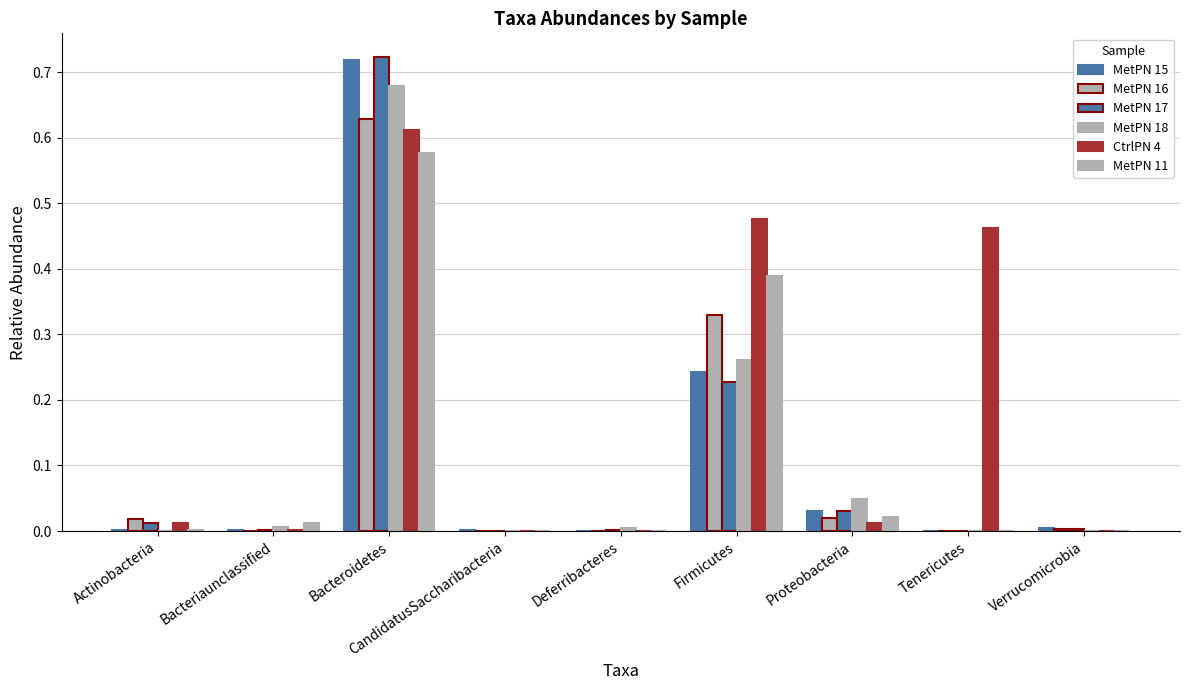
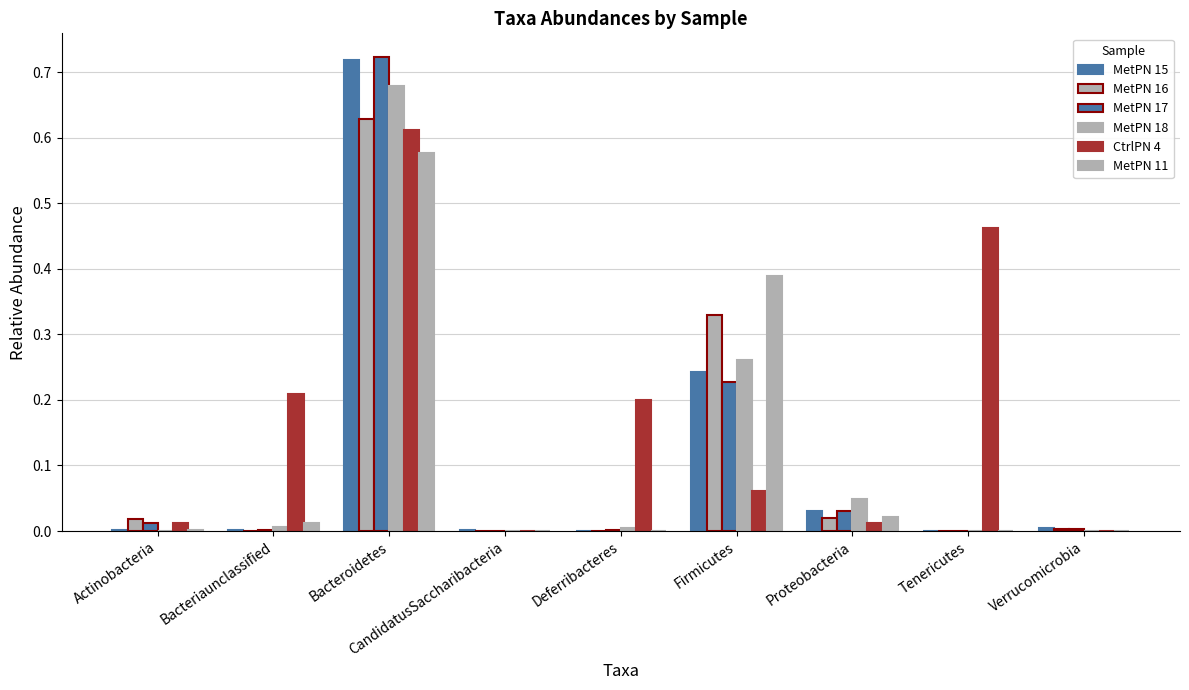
  {
    "CtrlPN 4": {
      "Actinobacteria": 0.01,
-     "Bacteriaunclassified": 0.00,
+     "Bacteriaunclassified": 0.21,
      "Bacteroidetes": 0.61,
-     "Deferribacteres": 0.0,
-     "Firmicutes": 0.48,
+     "Deferribacteres": 0.2,
+     "Firmicutes": 0.06,
      "Proteobacteria": 0.01,
      "Tenericutes": 0.46,
      "Verrucomicrobia": 0.00
    }
  }
